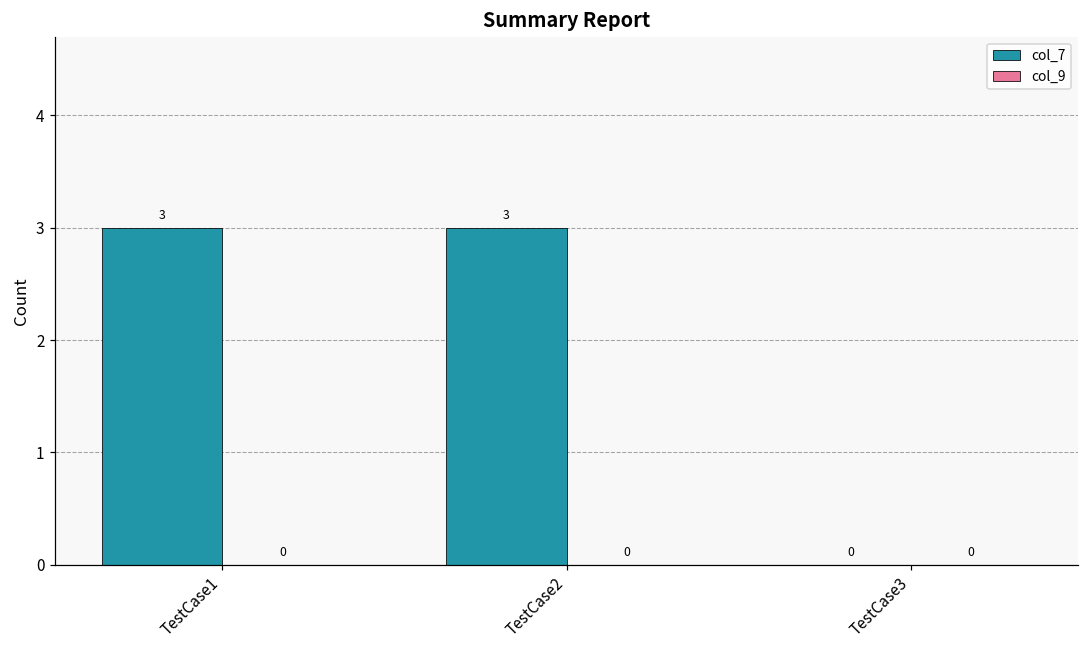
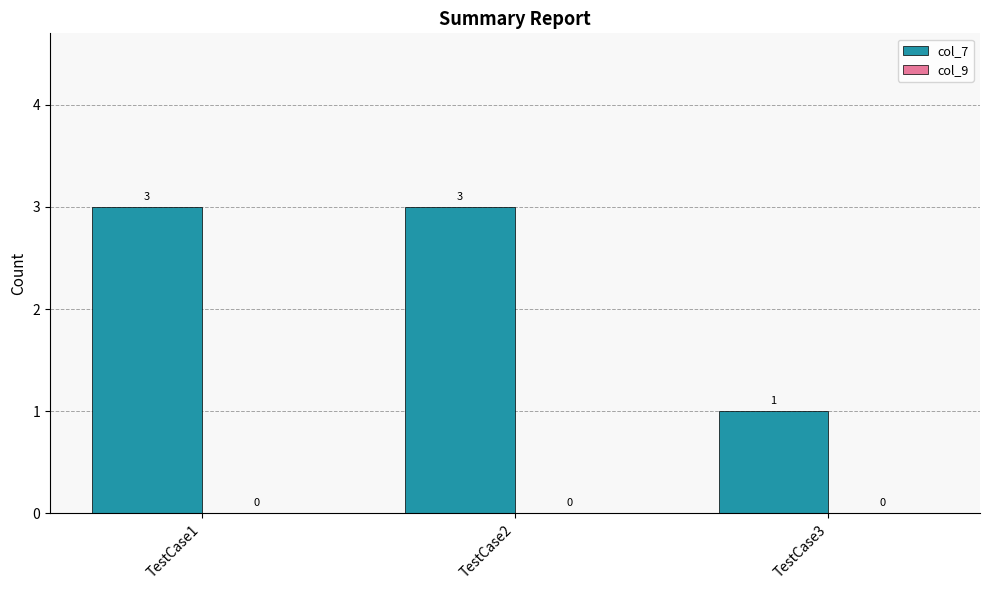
  {
    "col_7": {
      "TestCase1": 3,
      "TestCase2": 3,
-     "TestCase3": 0
+     "TestCase3": 1
    },
    "col_9": {
      "TestCase1": 0,
      "TestCase2": 0,
      "TestCase3": 0
    }
  }
